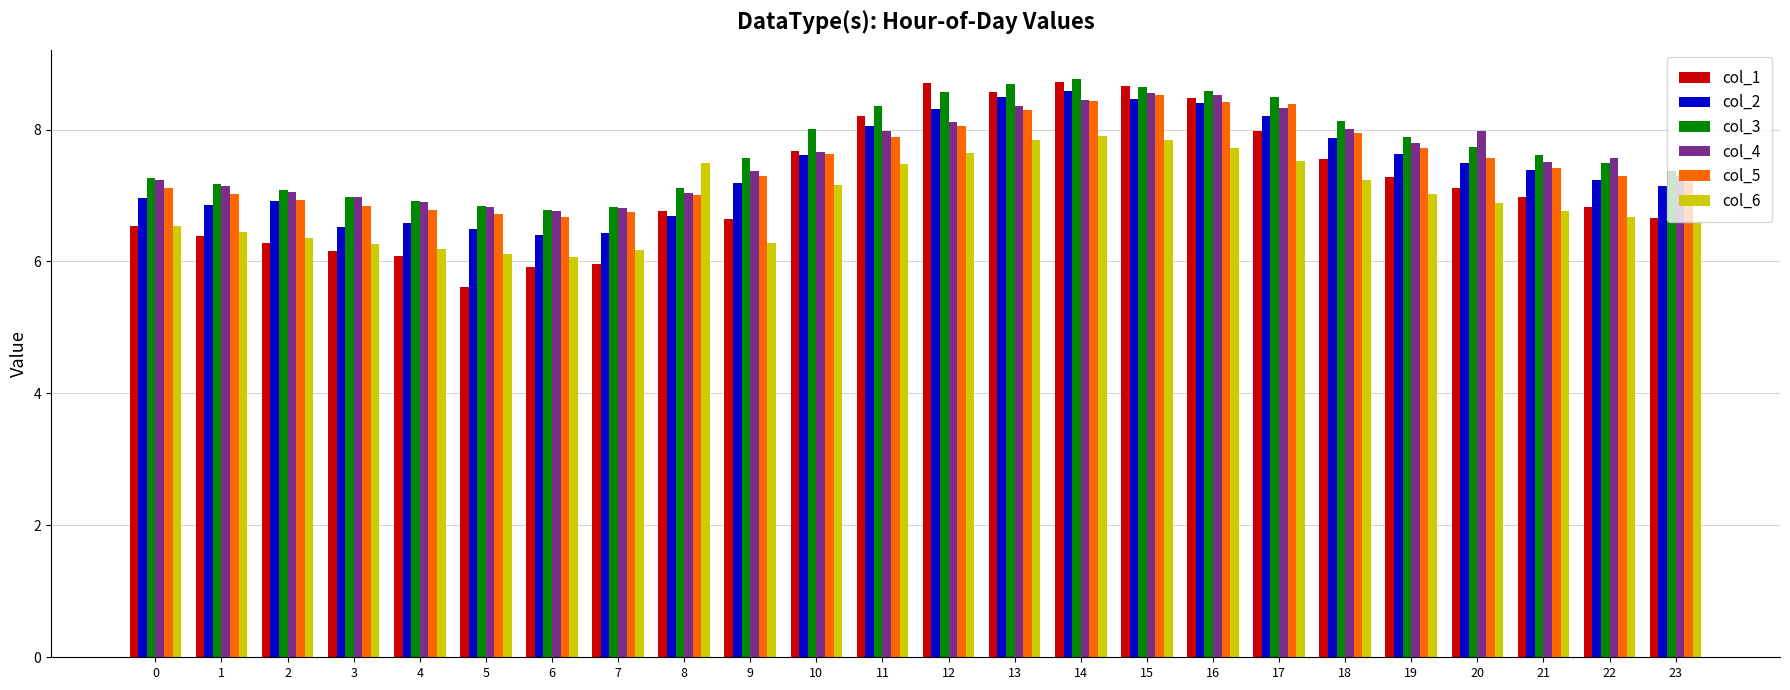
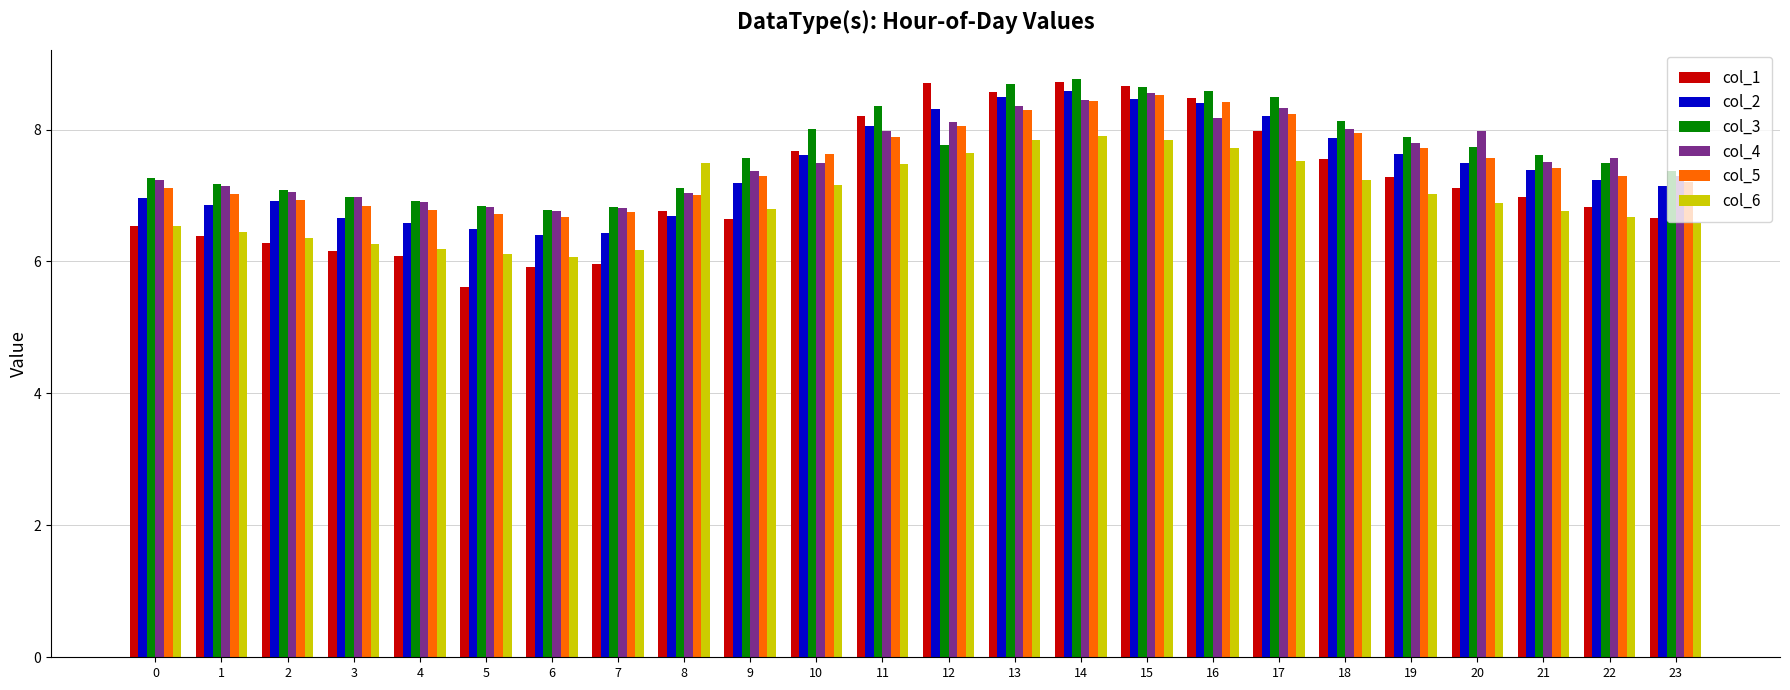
  {
    "col_1": {
      "0": 6.5,
      "1": 6.4,
      "2": 6.3,
      "3": 6.2,
      "4": 6.1,
      "5": 5.6,
      "6": 5.9,
      "7": 6.0,
      "8": 6.8,
      "9": 6.7,
      "10": 7.7,
      "11": 8.2,
      "12": 8.7,
      "13": 8.6,
      "14": 8.7,
      "15": 8.7,
      "16": 8.5,
      "17": 8.0,
      "18": 7.6,
      "19": 7.3,
      "20": 7.1,
      "21": 7.0,
      "22": 6.8,
      "23": 6.7
    },
    "col_2": {
      "0": 7.0,
      "1": 6.9,
      "2": 6.9,
-     "3": 6.5,
+     "3": 6.7,
      "4": 6.6,
      "5": 6.5,
      "6": 6.4,
      "7": 6.4,
      "8": 6.7,
      "9": 7.2,
      "10": 7.6,
      "11": 8.1,
      "12": 8.3,
      "13": 8.5,
      "14": 8.6,
      "15": 8.5,
      "16": 8.4,
      "17": 8.2,
      "18": 7.9,
      "19": 7.6,
      "20": 7.5,
      "21": 7.4,
      "22": 7.2,
      "23": 7.1
    },
    "col_3": {
      "0": 7.3,
      "1": 7.2,
      "2": 7.1,
      "3": 7.0,
      "4": 6.9,
      "5": 6.8,
      "6": 6.8,
      "7": 6.8,
      "8": 7.1,
      "9": 7.6,
      "10": 8.0,
      "11": 8.4,
-     "12": 8.6,
+     "12": 7.8,
      "13": 8.7,
      "14": 8.8,
      "15": 8.7,
      "16": 8.6,
      "17": 8.5,
      "18": 8.1,
      "19": 7.9,
      "20": 7.7,
      "21": 7.6,
      "22": 7.5
    },
    "col_4": {
      "0": 7.2,
      "1": 7.1,
      "2": 7.1,
      "3": 7.0,
      "4": 6.9,
      "5": 6.8,
      "6": 6.8,
      "7": 6.8,
      "8": 7.0,
      "9": 7.4,
-     "10": 7.7,
+     "10": 7.5,
      "11": 8.0,
      "12": 8.1,
      "13": 8.4,
      "14": 8.5,
      "15": 8.5,
-     "16": 8.5,
+     "16": 8.2,
      "17": 8.3,
      "18": 8.0,
      "19": 7.8,
      "20": 8.0,
      "21": 7.5,
      "22": 7.6
    },
    "col_5": {
      "0": 7.1,
      "1": 7.0,
      "2": 6.9,
      "3": 6.8,
      "4": 6.8,
      "5": 6.7,
      "6": 6.7,
      "7": 6.8,
      "8": 7.0,
      "9": 7.3,
      "10": 7.6,
      "11": 7.9,
      "12": 8.1,
      "13": 8.3,
      "14": 8.4,
      "15": 8.5,
      "16": 8.4,
-     "17": 8.4,
+     "17": 8.2,
      "18": 7.9,
      "19": 7.7,
      "20": 7.6,
      "21": 7.4,
      "22": 7.3
    },
    "col_6": {
      "0": 6.5,
      "1": 6.4,
      "2": 6.4,
      "3": 6.3,
      "4": 6.2,
      "5": 6.1,
      "6": 6.1,
      "7": 6.2,
      "8": 7.5,
-     "9": 6.3,
+     "9": 6.8,
      "10": 7.2,
      "11": 7.5,
      "12": 7.6,
      "13": 7.8,
      "14": 7.9,
      "15": 7.8,
      "16": 7.7,
      "17": 7.5,
      "18": 7.2,
      "19": 7.0,
      "20": 6.9,
      "21": 6.8,
      "22": 6.7,
      "23": 6.6
    }
  }
